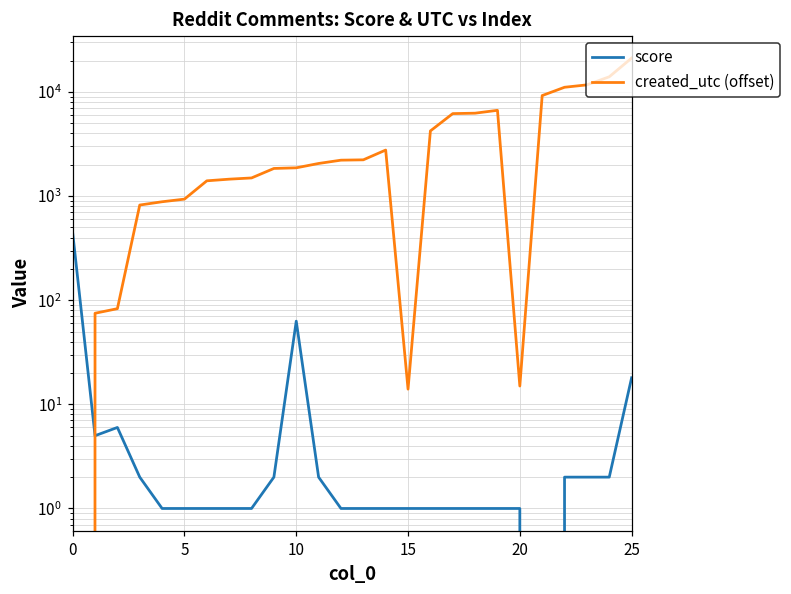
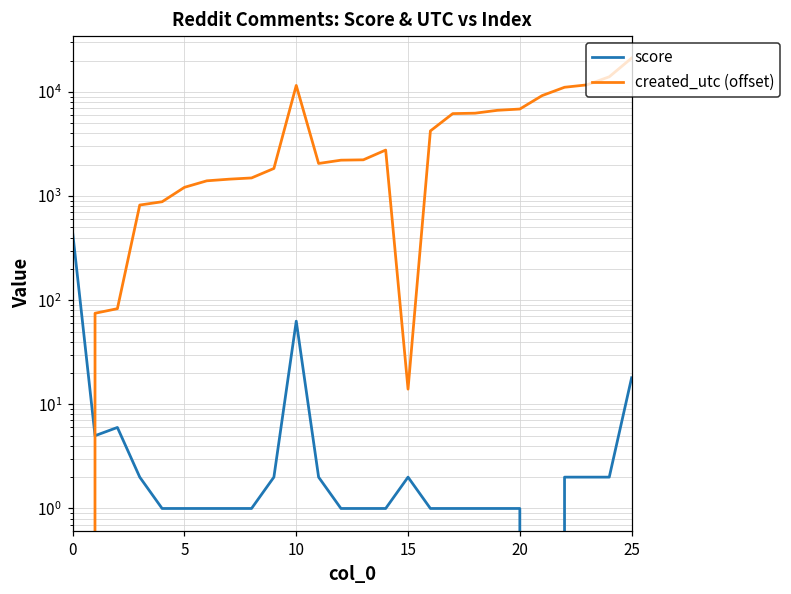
  {
    "score": {
      "0": 400,
      "5": 1,
      "10": 60,
-     "15": 1,
+     "15": 2,
      "20": 1,
      "25": 18
    },
    "created_utc (offset)": {
-     "5": 900,
-     "10": 1900,
+     "5": 1200,
+     "10": 12000,
      "15": 14,
-     "20": 15
+     "20": 7000
    }
  }
